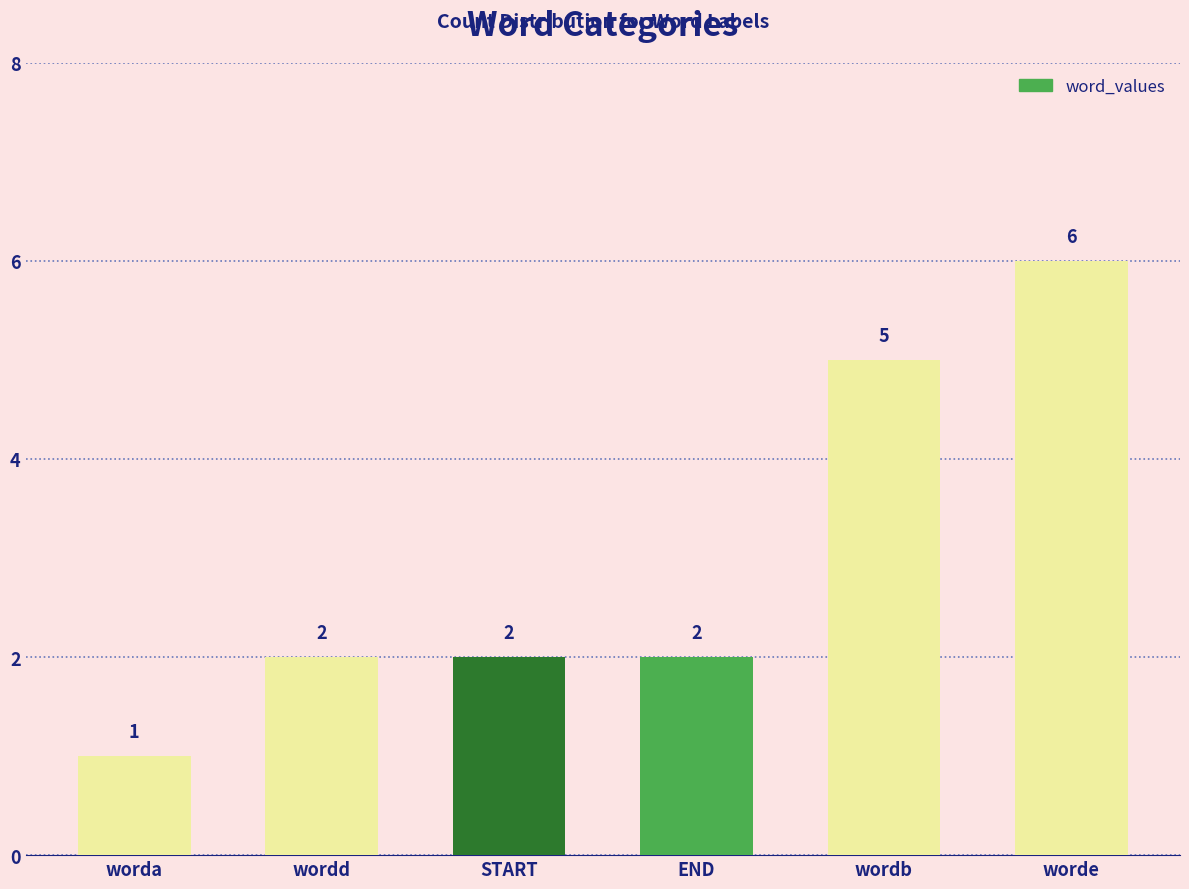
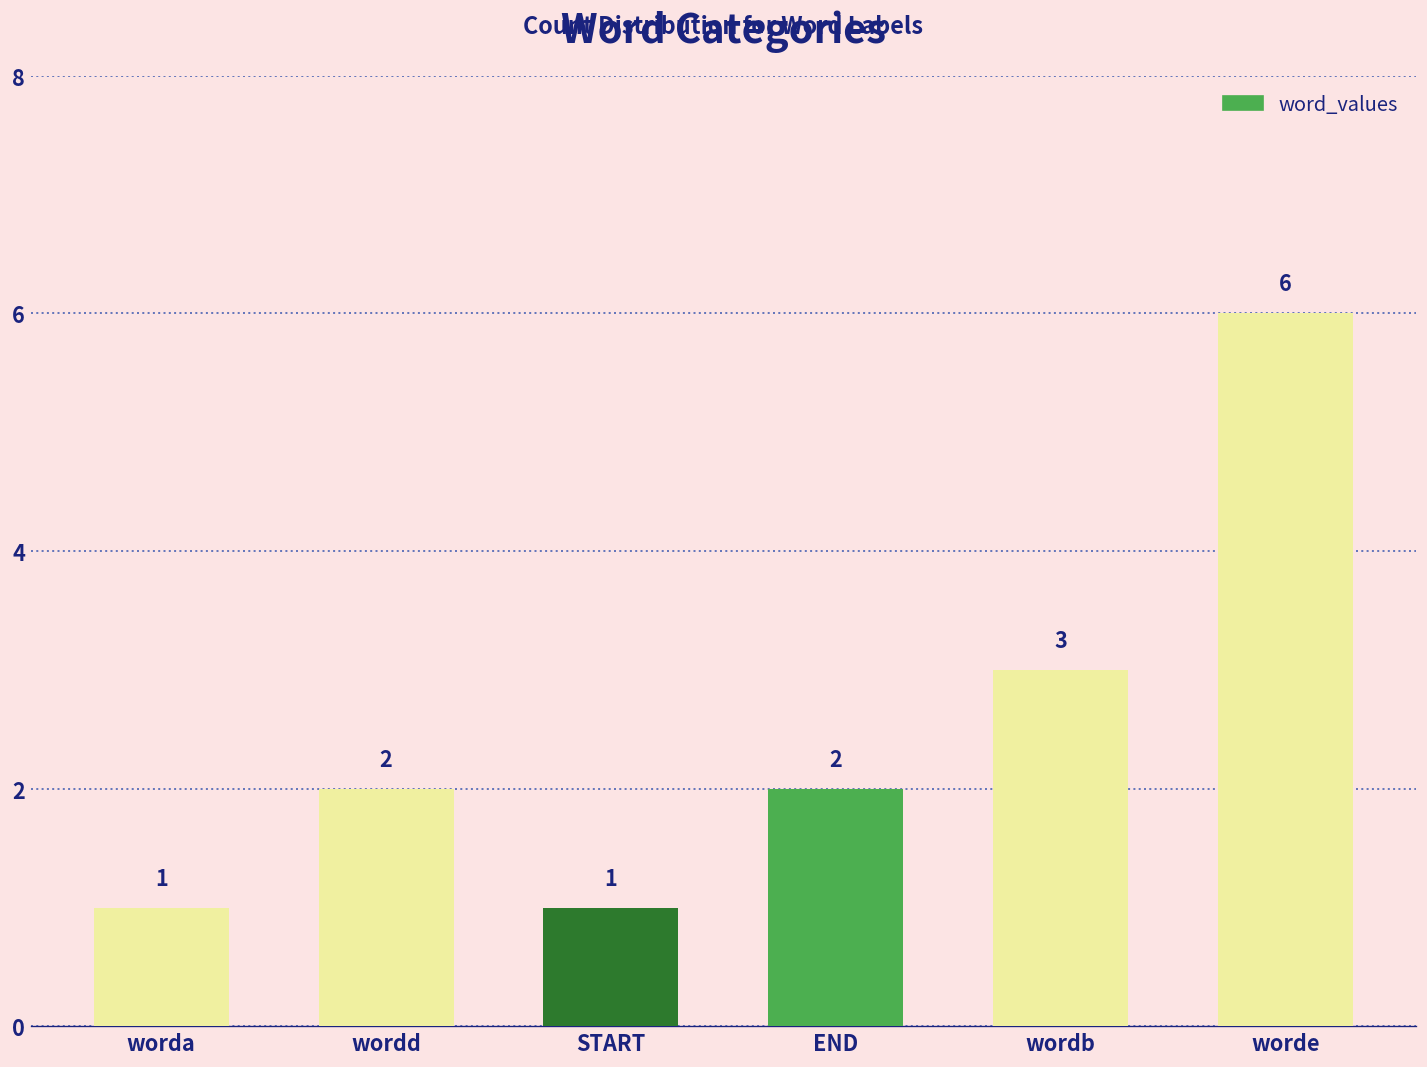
  {
    "worda": 1,
    "wordd": 2,
-   "START": 2,
+   "START": 1,
    "END": 2,
-   "wordb": 5,
+   "wordb": 3,
    "worde": 6
  }
